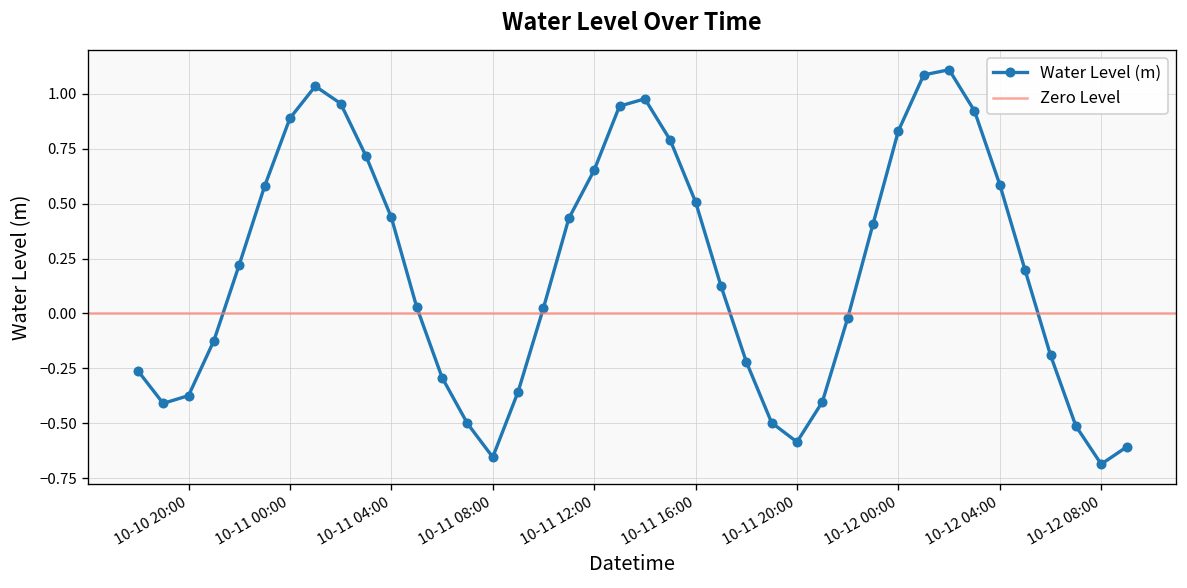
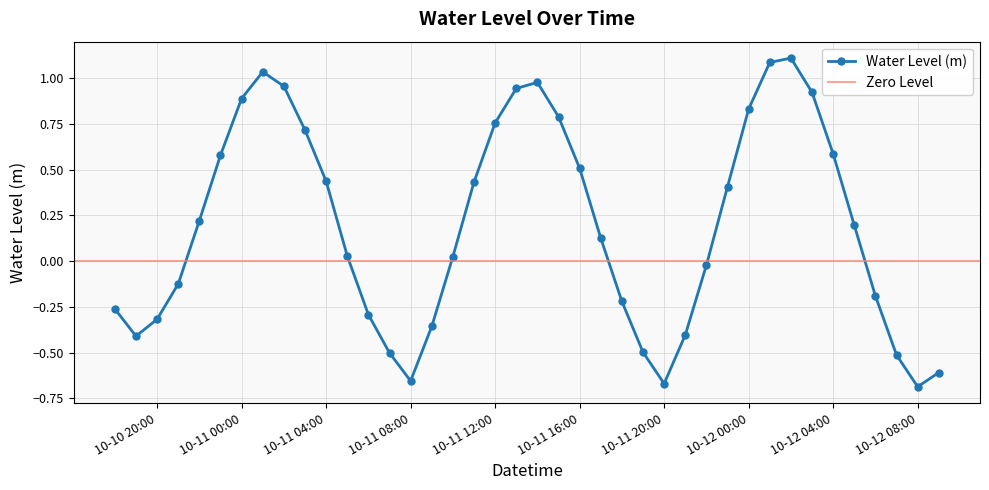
  {
-   "10-10 20:00": -0.37,
+   "10-10 20:00": -0.32,
    "10-11 00:00": 0.89,
    "10-11 04:00": 0.44,
    "10-11 08:00": -0.65,
-   "10-11 12:00": 0.65,
+   "10-11 12:00": 0.76,
    "10-11 16:00": 0.51,
-   "10-11 20:00": -0.59,
+   "10-11 20:00": -0.67,
    "10-12 00:00": 0.83,
    "10-12 04:00": 0.59,
    "10-12 08:00": -0.69
  }
